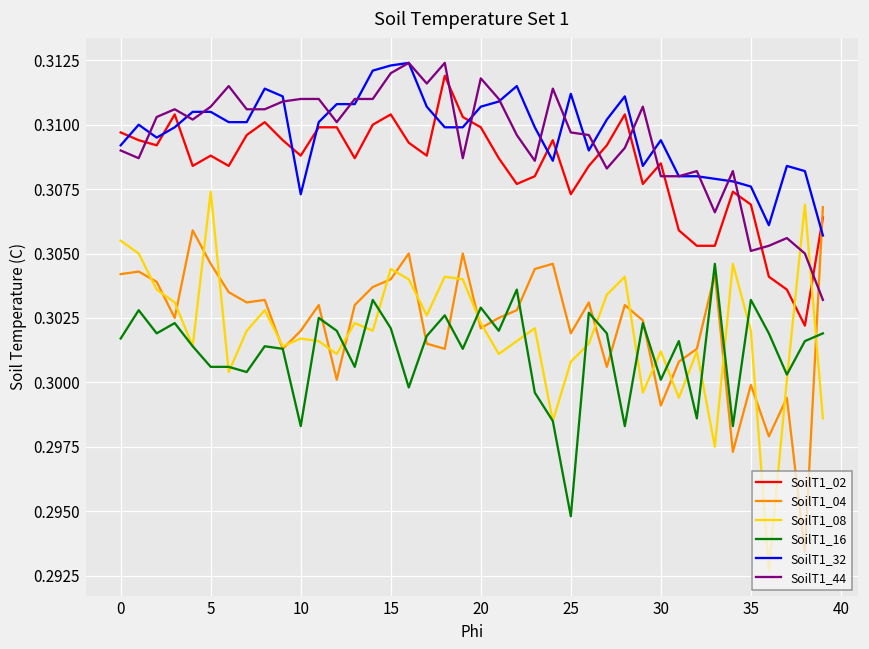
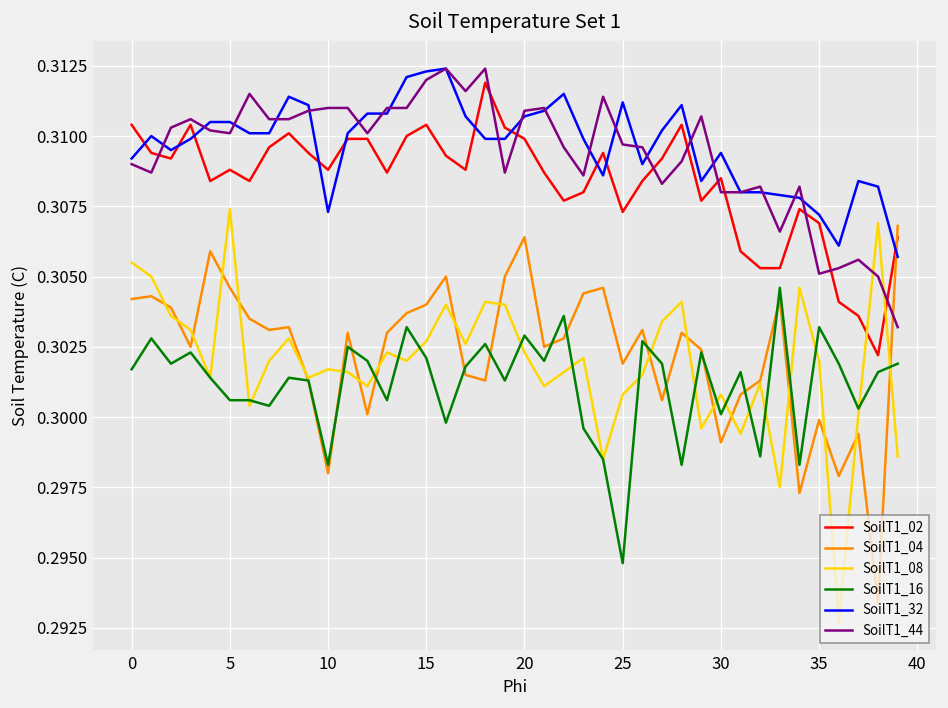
  {
    "SoilT1_02": {
-     "0": 0.3097,
+     "0": 0.3104,
      "5": 0.3088,
      "10": 0.3088,
      "15": 0.3104,
      "20": 0.3099,
      "25": 0.3073,
      "30": 0.3085,
      "35": 0.3069
    },
    "SoilT1_04": {
      "0": 0.3042,
      "5": 0.3046,
-     "10": 0.302,
+     "10": 0.298,
      "15": 0.3040,
-     "20": 0.3021,
+     "20": 0.3064,
      "25": 0.3019,
      "30": 0.2991,
      "35": 0.2999
    },
    "SoilT1_08": {
      "0": 0.3055,
      "5": 0.3074,
      "10": 0.3017,
-     "15": 0.3044,
+     "15": 0.3027,
      "20": 0.3023,
      "25": 0.3008,
-     "30": 0.3012,
+     "30": 0.3008,
      "35": 0.3020
    },
    "SoilT1_16": {
      "0": 0.3017,
      "5": 0.3006,
      "10": 0.2983,
      "15": 0.3021,
      "20": 0.3029,
      "25": 0.2948,
      "30": 0.3001,
      "35": 0.3032
    },
    "SoilT1_32": {
      "0": 0.3092,
      "5": 0.3105,
      "10": 0.3073,
      "15": 0.3123,
      "20": 0.3107,
      "25": 0.3112,
      "30": 0.3094,
-     "35": 0.3076
+     "35": 0.3072
    },
    "SoilT1_44": {
      "0": 0.3090,
-     "5": 0.3107,
+     "5": 0.3101,
      "10": 0.3110,
      "15": 0.3120,
-     "20": 0.3118,
+     "20": 0.3109,
      "25": 0.3097,
      "30": 0.3080,
      "35": 0.3051
    }
  }
